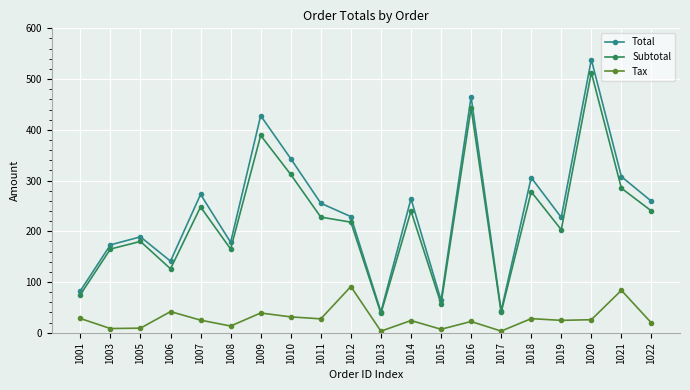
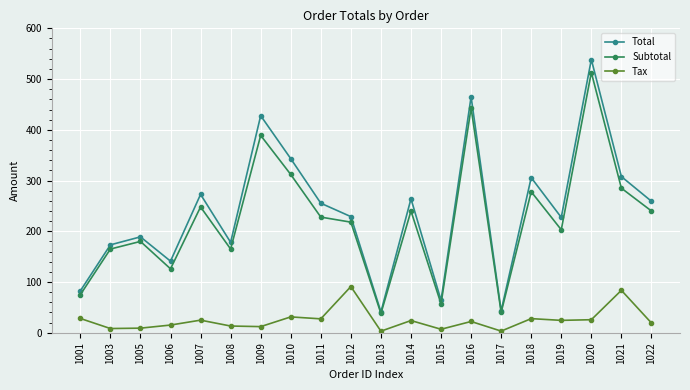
  {
    "Tax": {
      "1001": 30,
      "1003": 10,
      "1005": 10,
-     "1006": 40,
+     "1006": 20,
      "1007": 20,
      "1008": 10,
-     "1009": 40,
+     "1009": 10,
      "1010": 30,
      "1011": 30,
      "1012": 90,
      "1013": 0,
      "1014": 20,
      "1015": 10,
      "1016": 20,
      "1017": 0,
      "1018": 30,
      "1019": 20,
      "1020": 30,
      "1021": 80,
      "1022": 20
    }
  }
